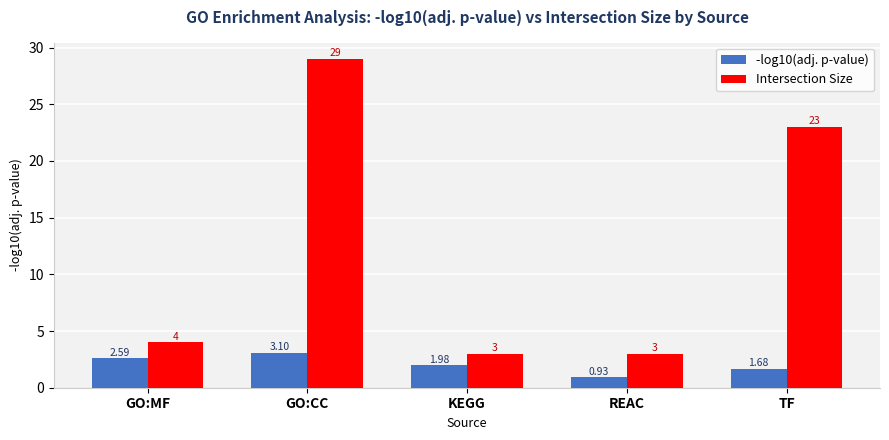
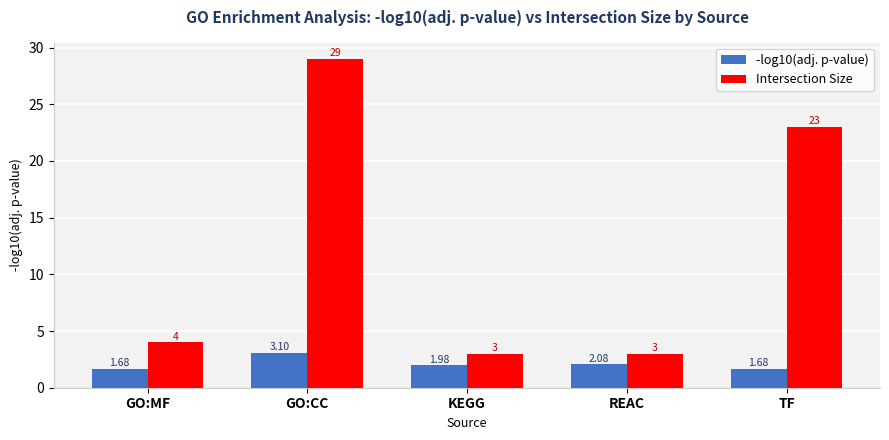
  {
    "-log10(adj. p-value)": {
-     "GO:MF": 2.59,
+     "GO:MF": 1.68,
      "GO:CC": 3.10,
      "KEGG": 1.98,
-     "REAC": 0.93,
+     "REAC": 2.08,
      "TF": 1.68
    },
    "Intersection Size": {
      "GO:MF": 4,
      "GO:CC": 29,
      "KEGG": 3,
      "REAC": 3,
      "TF": 23
    }
  }
